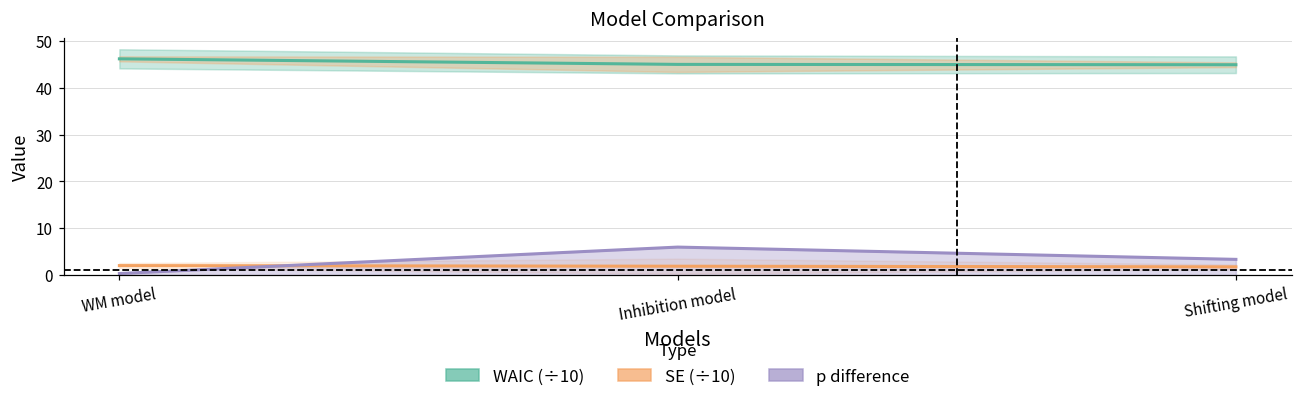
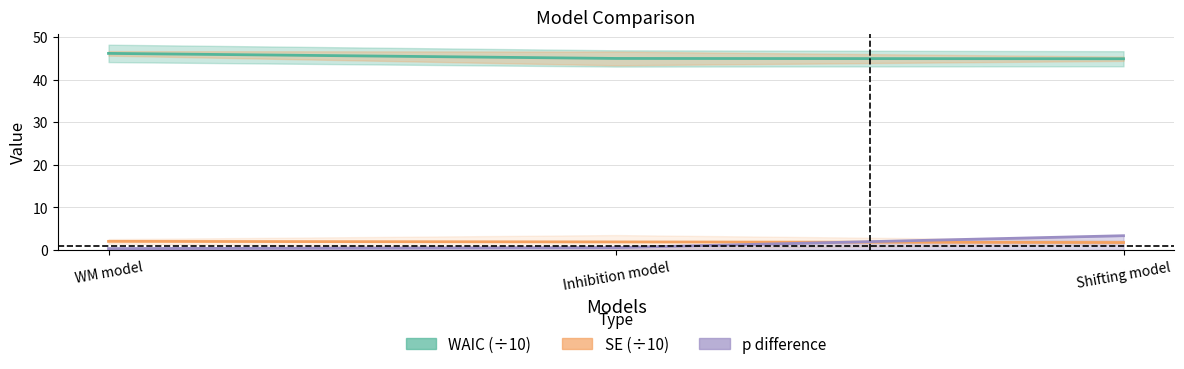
  {
    "p difference": {
      "WM model": 0,
-     "Inhibition model": 6,
+     "Inhibition model": 1,
      "Shifting model": 3
    }
  }
